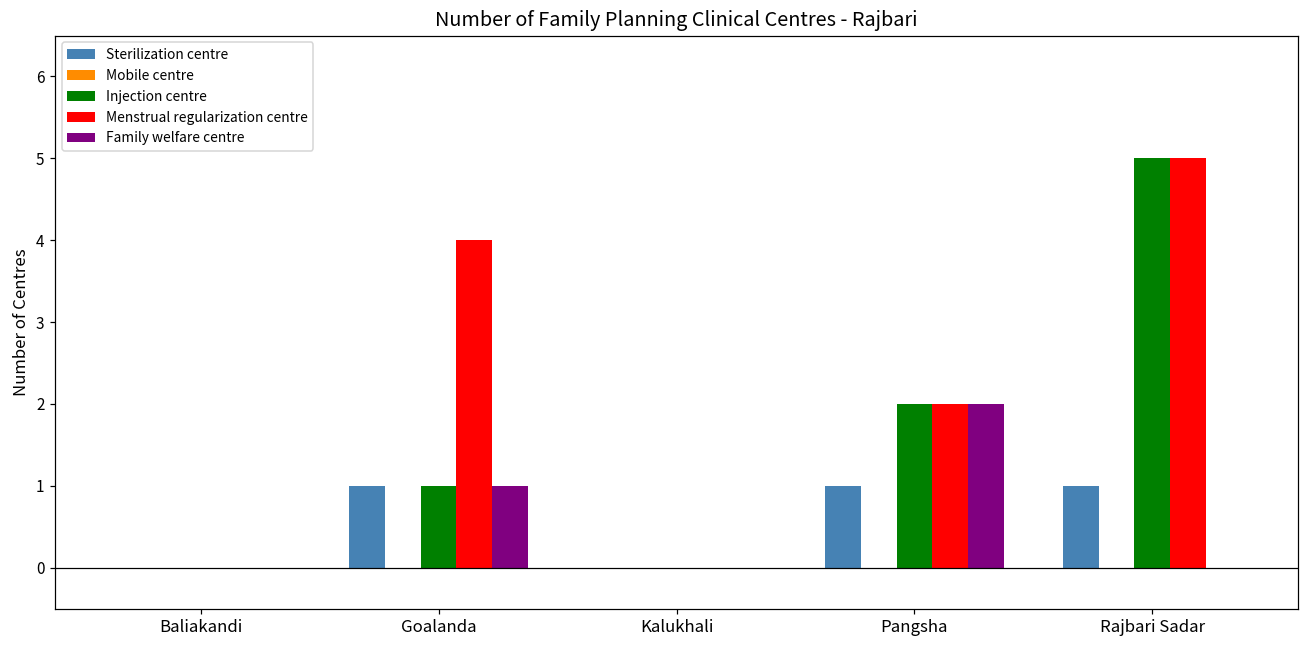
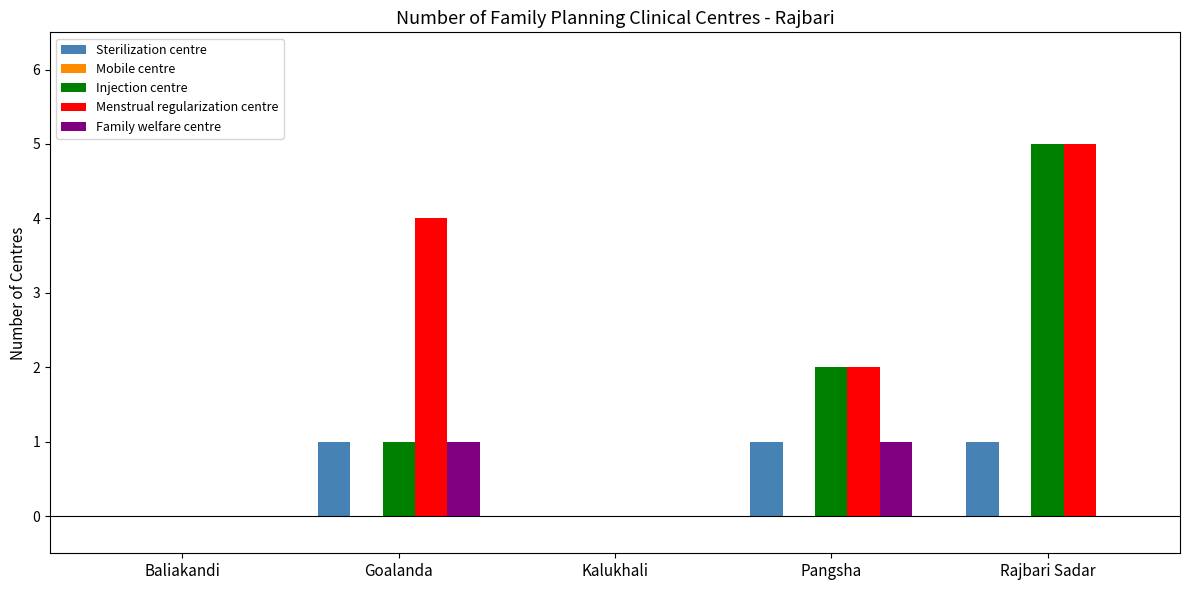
  {
    "Sterilization centre": {
      "Baliakandi": 0,
      "Goalanda": 1,
      "Kalukhali": 0,
      "Pangsha": 1,
      "Rajbari Sadar": 1
    },
    "Mobile centre": {
      "Baliakandi": 0,
      "Goalanda": 0,
      "Kalukhali": 0,
      "Pangsha": 0,
      "Rajbari Sadar": 0
    },
    "Injection centre": {
      "Baliakandi": 0,
      "Goalanda": 1,
      "Kalukhali": 0,
      "Pangsha": 2,
      "Rajbari Sadar": 5
    },
    "Menstrual regularization centre": {
      "Baliakandi": 0,
      "Goalanda": 4,
      "Kalukhali": 0,
      "Pangsha": 2,
      "Rajbari Sadar": 5
    },
    "Family welfare centre": {
      "Baliakandi": 0,
      "Goalanda": 1,
      "Kalukhali": 0,
-     "Pangsha": 2,
+     "Pangsha": 1,
      "Rajbari Sadar": 0
    }
  }
